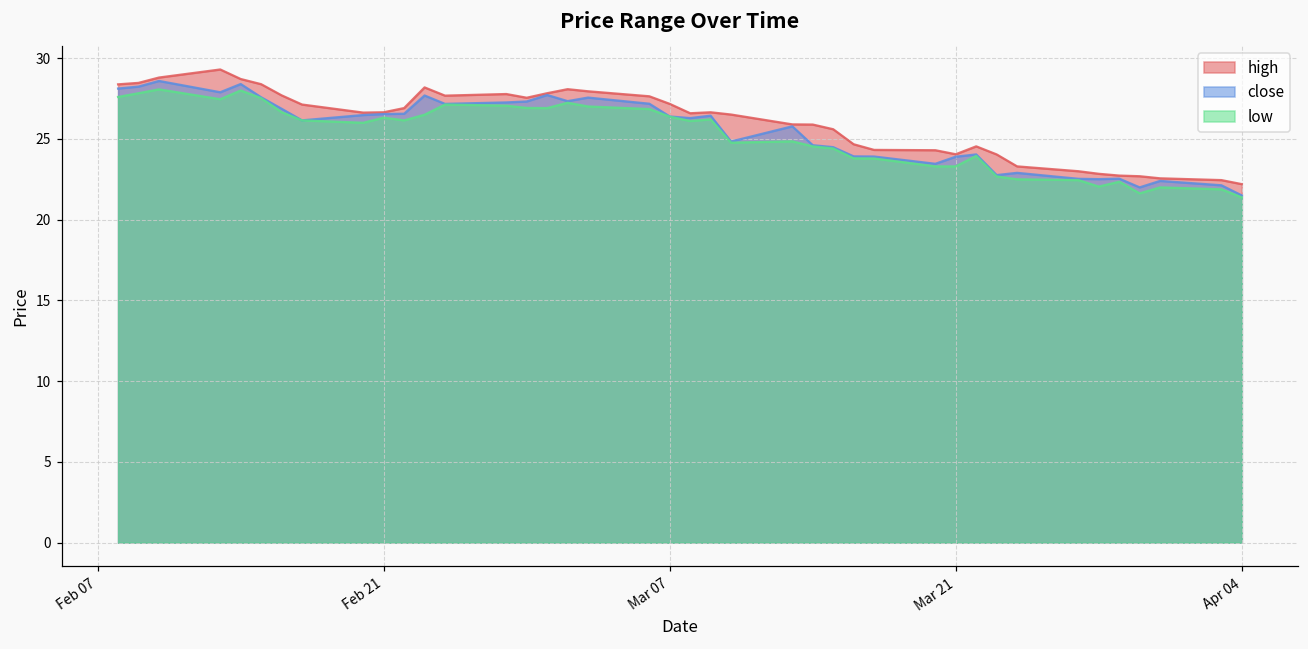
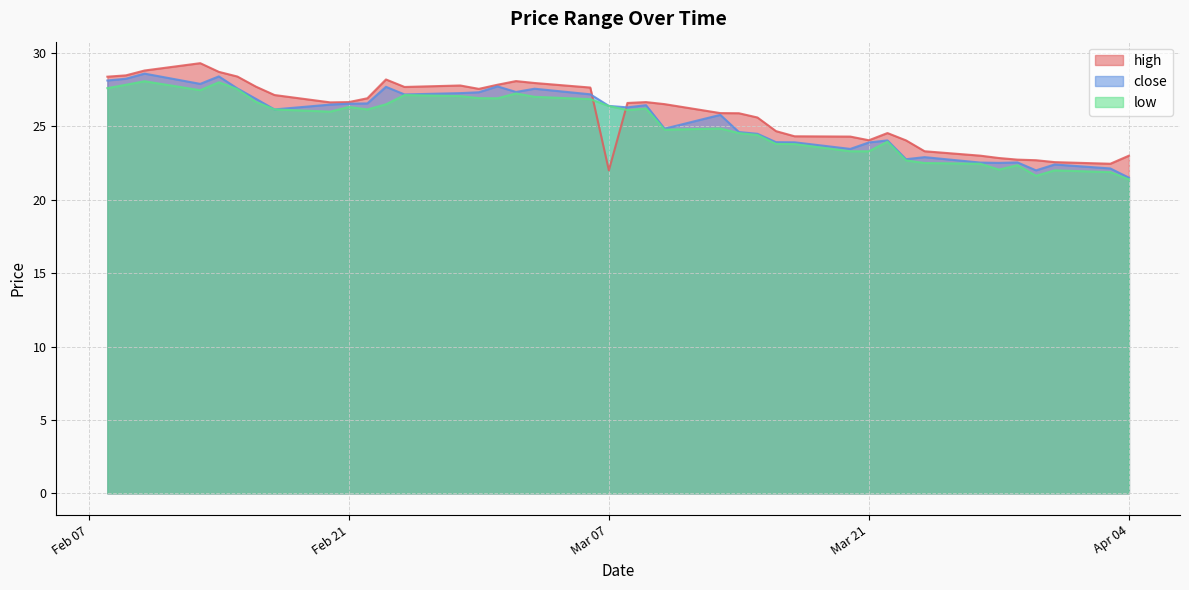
  {
    "high": {
-     "Mar 07": 27.2,
-     "Apr 04": 22.2
+     "Mar 07": 22.0,
+     "Apr 04": 23.0
    },
    "low": {
      "Feb 21": 26.3,
      "Mar 21": 23.3
    }
  }
